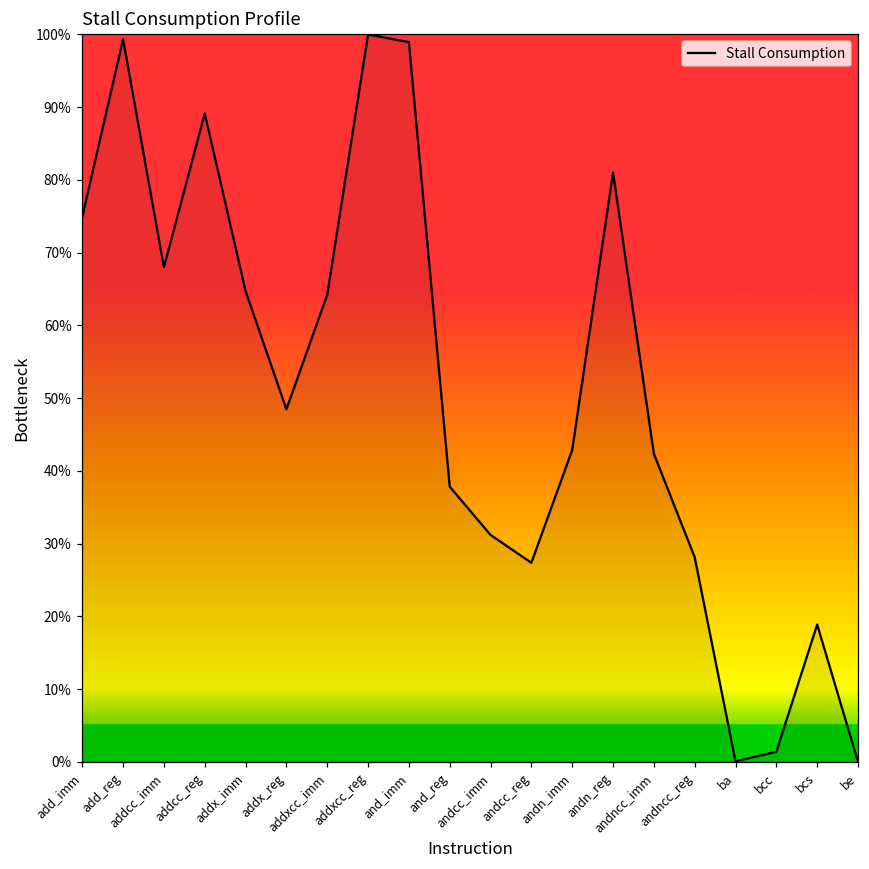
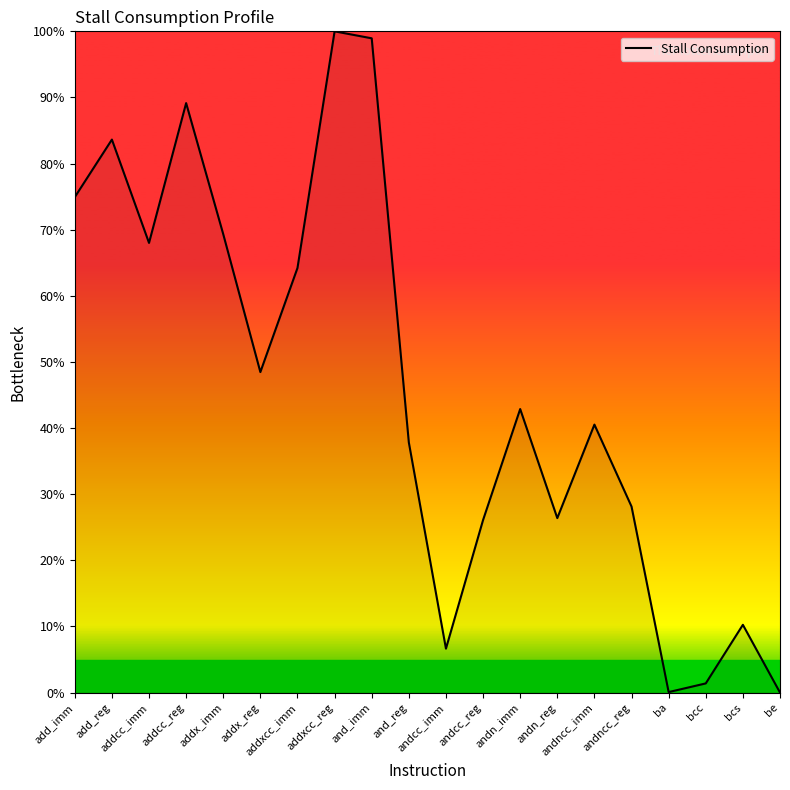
  {
    "add_imm": "75%",
-   "add_reg": "99%",
+   "add_reg": "84%",
    "addcc_imm": "68%",
    "addcc_reg": "89%",
-   "addx_imm": "65%",
+   "addx_imm": "69%",
    "addx_reg": "48%",
    "addxcc_imm": "64%",
    "addxcc_reg": "100%",
    "and_imm": "99%",
    "and_reg": "38%",
-   "andcc_imm": "31%",
-   "andcc_reg": "27%",
+   "andcc_imm": "7%",
+   "andcc_reg": "26%",
    "andn_imm": "43%",
-   "andn_reg": "81%",
-   "andncc_imm": "42%",
+   "andn_reg": "26%",
+   "andncc_imm": "41%",
    "andncc_reg": "28%",
-   "bcs": "19%"
+   "bcs": "10%"
  }
